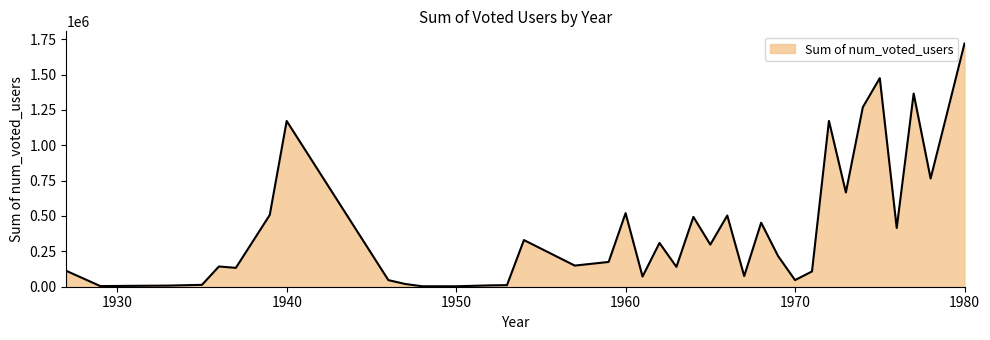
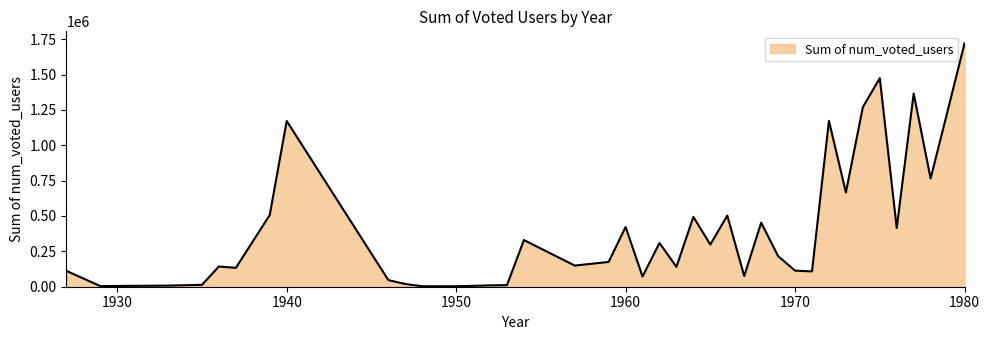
  {
    "1940": 1170000,
    "1950": 0,
-   "1960": 520000,
-   "1970": 50000,
+   "1960": 420000,
+   "1970": 110000,
    "1980": 1720000
  }
